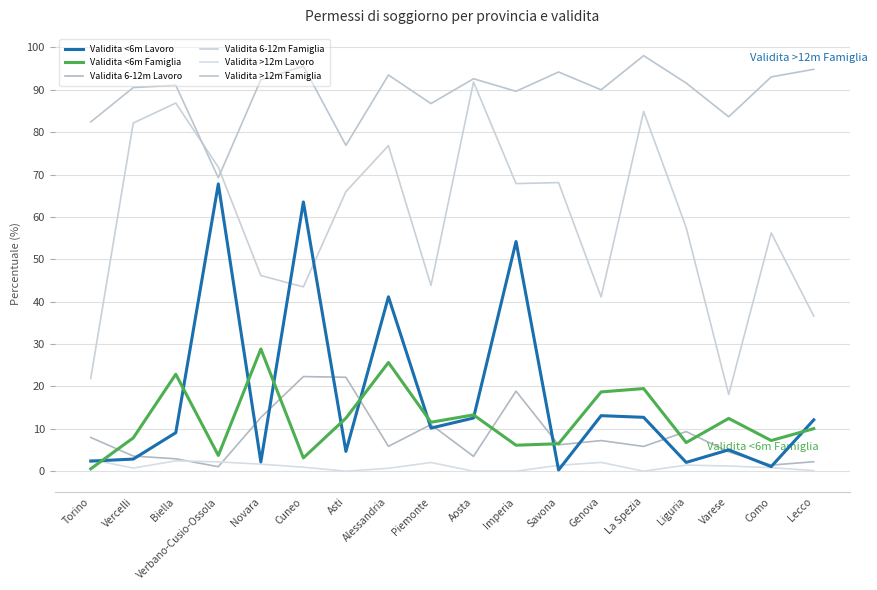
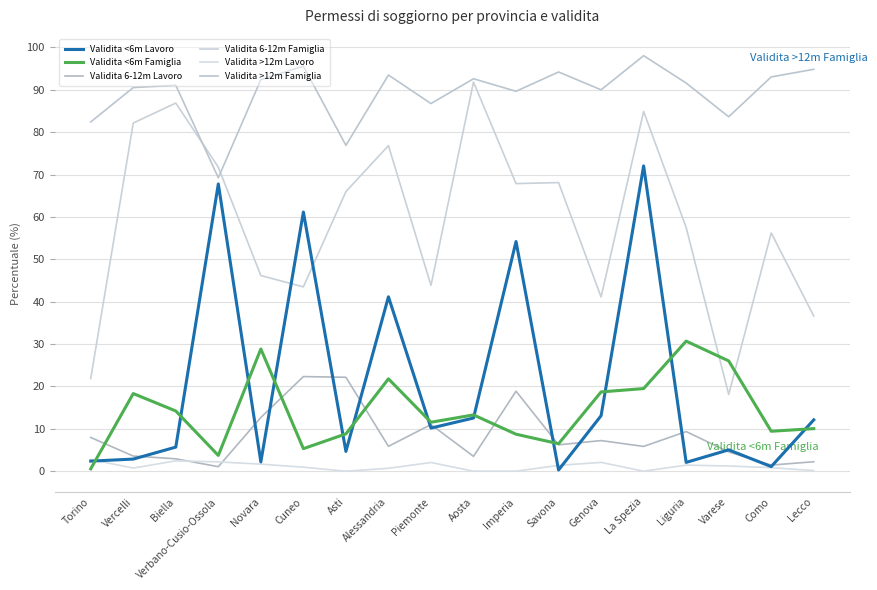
  {
    "Validita <6m Lavoro": {
      "Vercelli": 3,
-     "Biella": 9,
+     "Biella": 6,
      "Verbano-Cusio-Ossola": 68,
-     "Cuneo": 64,
+     "Cuneo": 61,
      "Asti": 5,
      "Alessandria": 41,
      "Piemonte": 10,
      "Aosta": 13,
      "Imperia": 54,
      "Savona": 0,
      "Genova": 13,
-     "La Spezia": 13,
+     "La Spezia": 72,
      "Liguria": 2,
      "Lecco": 12
    },
    "Validita <6m Famiglia": {
      "Torino": 1,
-     "Vercelli": 8,
-     "Biella": 23,
+     "Vercelli": 18,
+     "Biella": 14,
      "Verbano-Cusio-Ossola": 4,
      "Novara": 29,
-     "Cuneo": 3,
-     "Asti": 13,
-     "Alessandria": 26,
+     "Cuneo": 5,
+     "Asti": 9,
+     "Alessandria": 22,
      "Aosta": 13,
-     "Imperia": 6,
+     "Imperia": 9,
      "Genova": 19,
      "La Spezia": 19,
-     "Liguria": 7,
-     "Varese": 12,
-     "Como": 7,
+     "Liguria": 31,
+     "Varese": 26,
+     "Como": 9,
      "Lecco": 10
    }
  }
